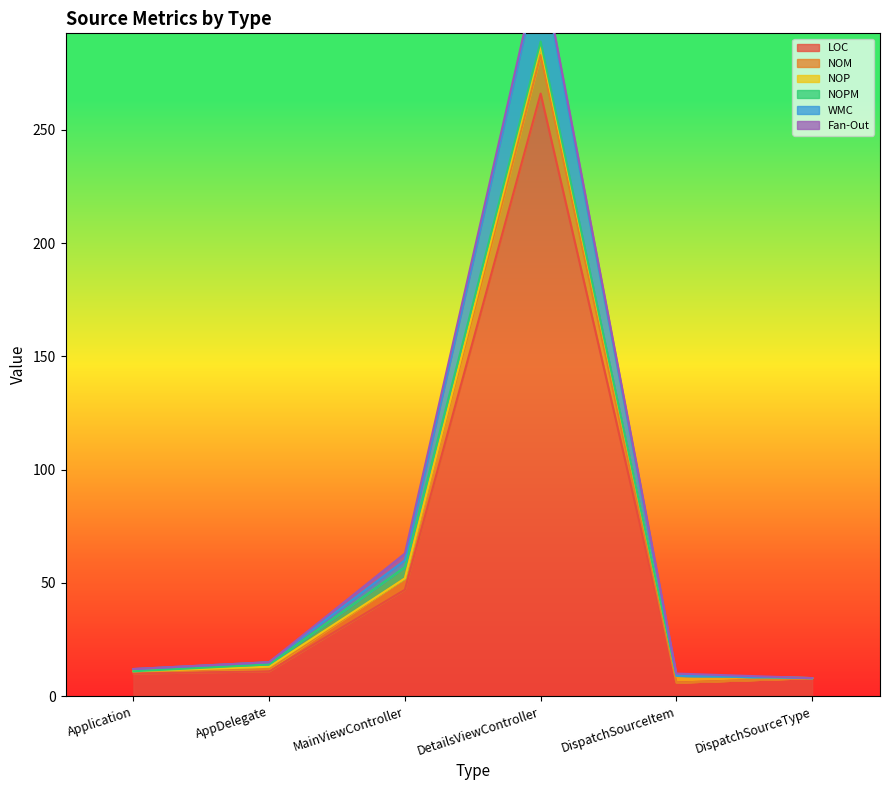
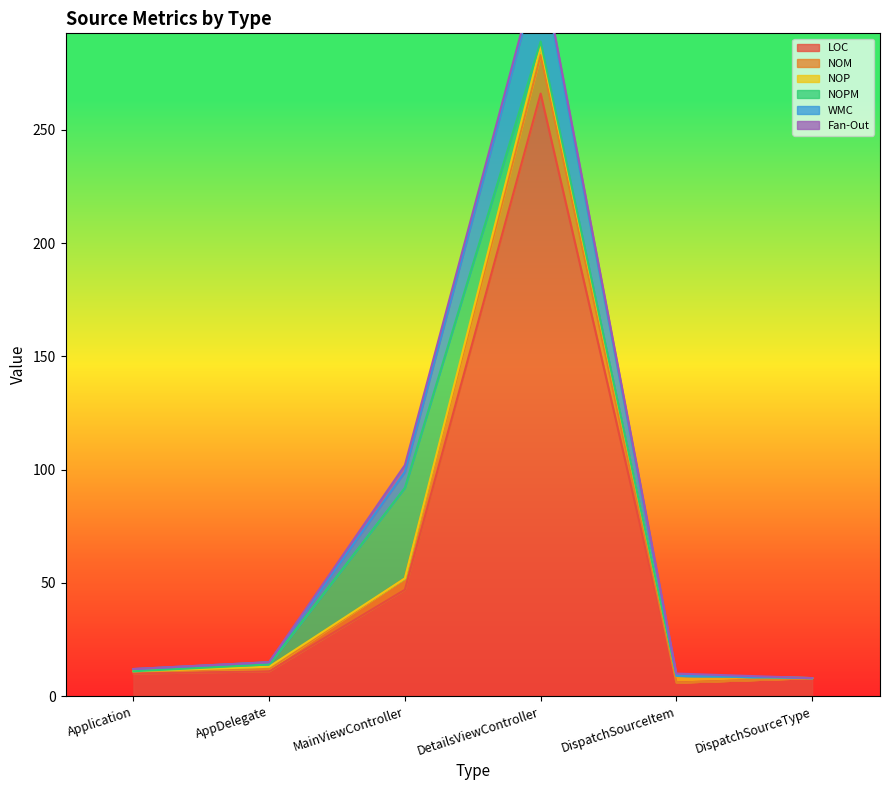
  {
    "NOP": {
      "DetailsViewController": 4
    },
    "NOPM": {
-     "MainViewController": 5,
+     "MainViewController": 40,
      "DetailsViewController": 2
    },
    "WMC": {
-     "MainViewController": 3
+     "MainViewController": 7
    },
    "Fan-Out": {
      "MainViewController": 3
    }
  }
